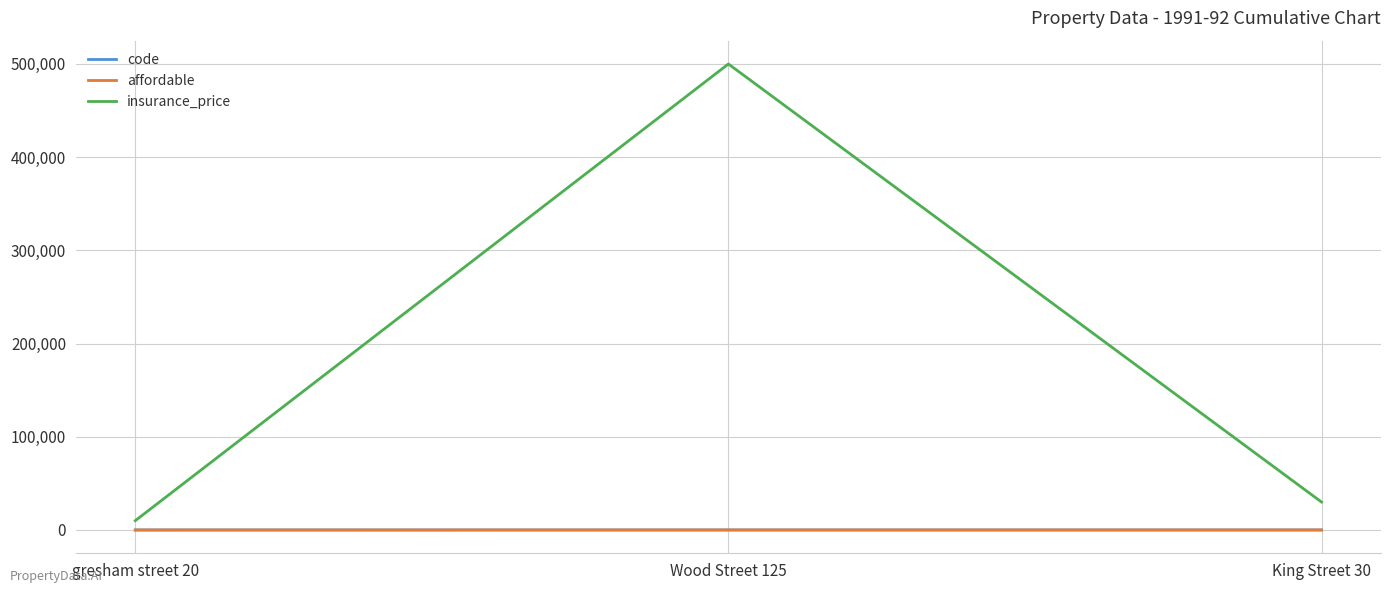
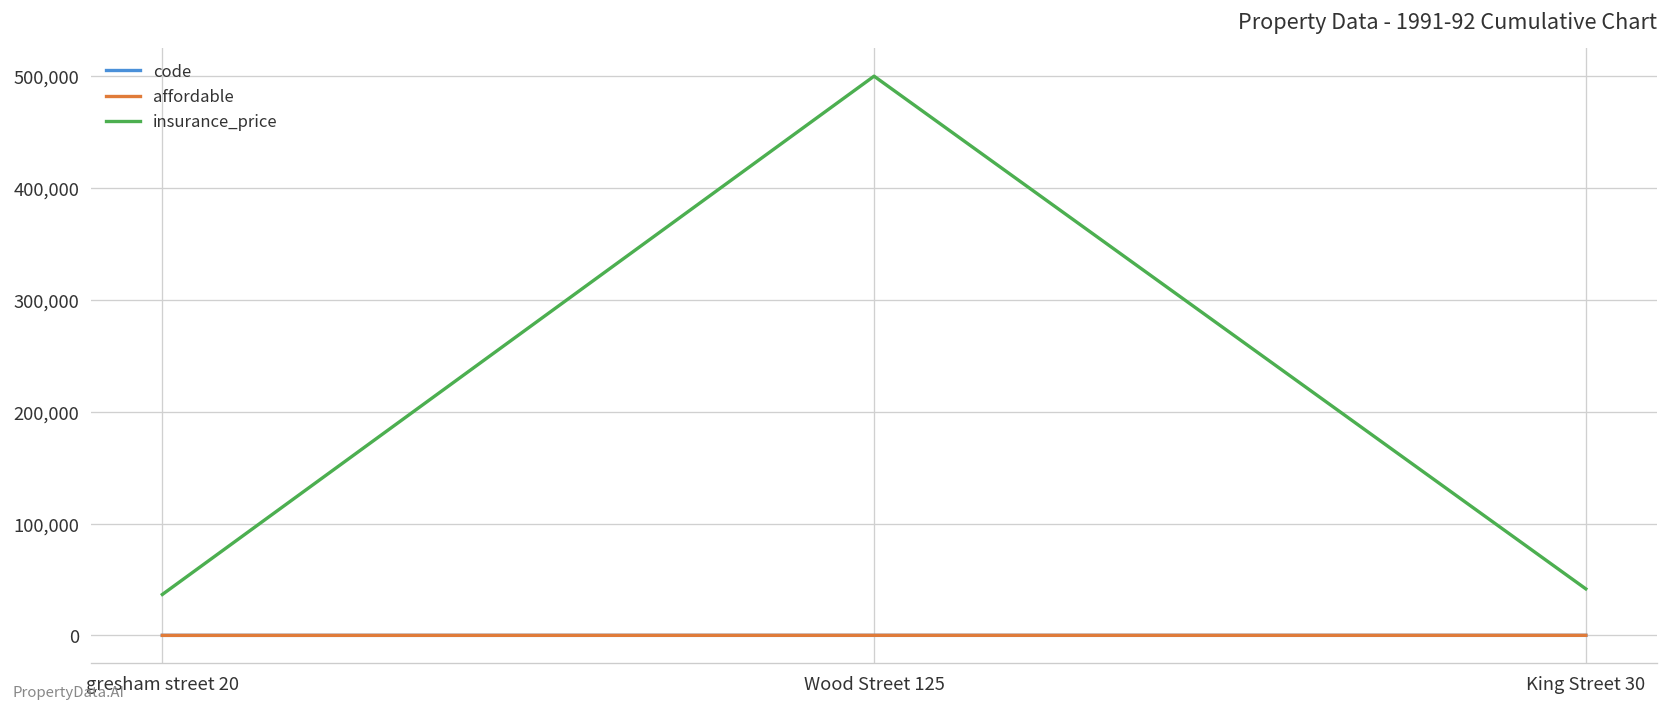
  {
    "affordable": {
      "gresham street 20": "0",
      "Wood Street 125": "0",
      "King Street 30": "0"
    },
    "insurance_price": {
-     "gresham street 20": "10,000",
+     "gresham street 20": "40,000",
      "Wood Street 125": "500,000",
-     "King Street 30": "30,000"
+     "King Street 30": "40,000"
    }
  }
